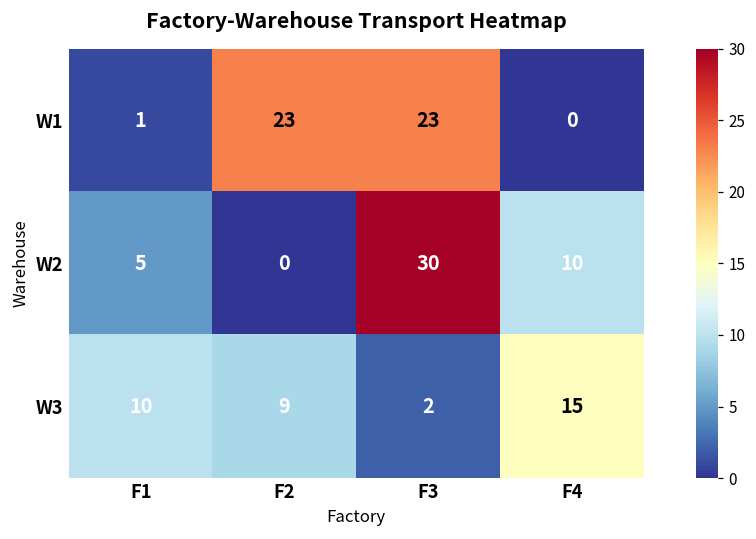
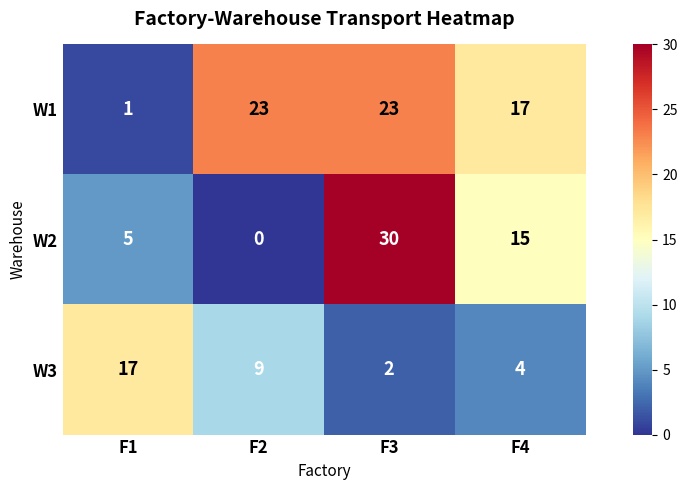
  {
    "W1": {
      "F1": 1,
      "F2": 23,
      "F3": 23,
-     "F4": 0
+     "F4": 17
    },
    "W2": {
      "F1": 5,
      "F2": 0,
      "F3": 30,
-     "F4": 10
+     "F4": 15
    },
    "W3": {
-     "F1": 10,
+     "F1": 17,
      "F2": 9,
      "F3": 2,
-     "F4": 15
+     "F4": 4
    }
  }
